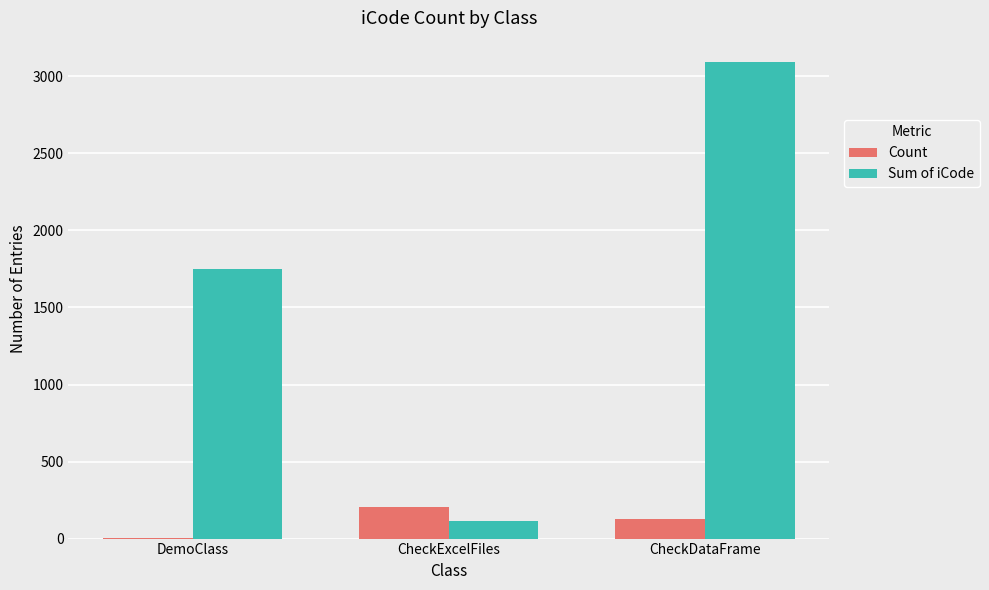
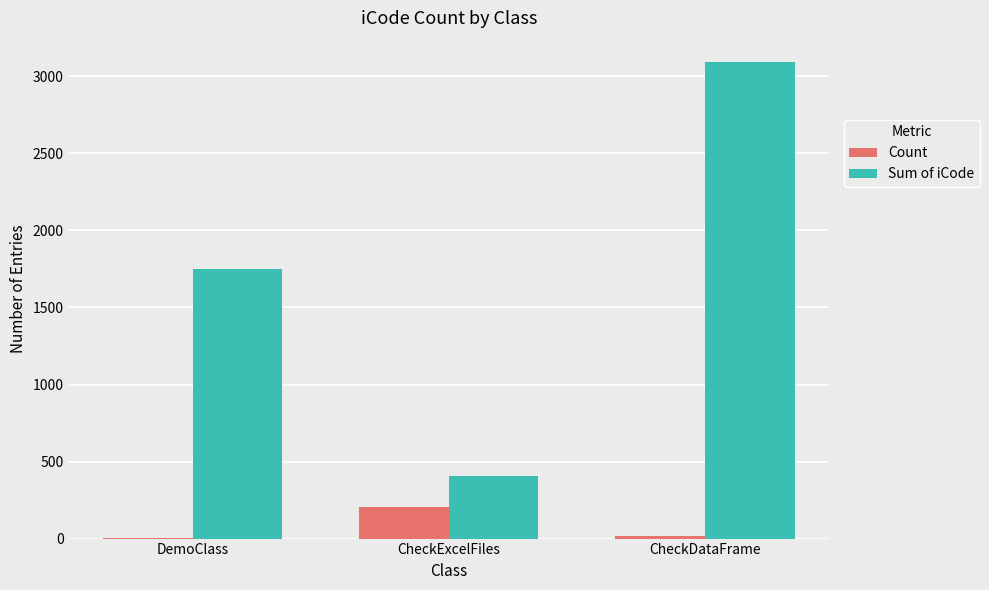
  {
    "Count": {
      "CheckExcelFiles": 200,
-     "CheckDataFrame": 130
+     "CheckDataFrame": 20
    },
    "Sum of iCode": {
      "DemoClass": 1750,
-     "CheckExcelFiles": 110,
+     "CheckExcelFiles": 410,
      "CheckDataFrame": 3100
    }
  }
